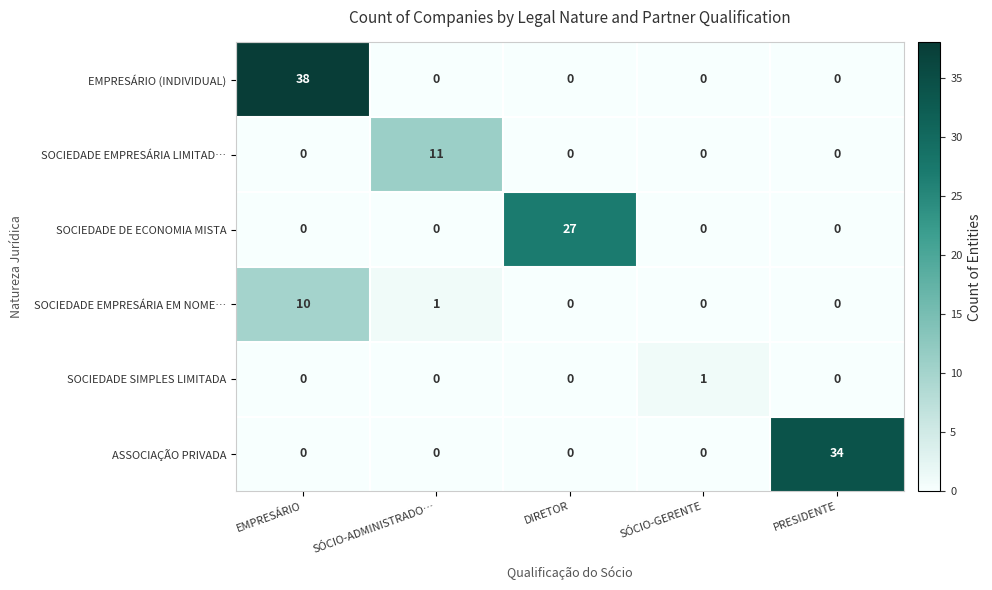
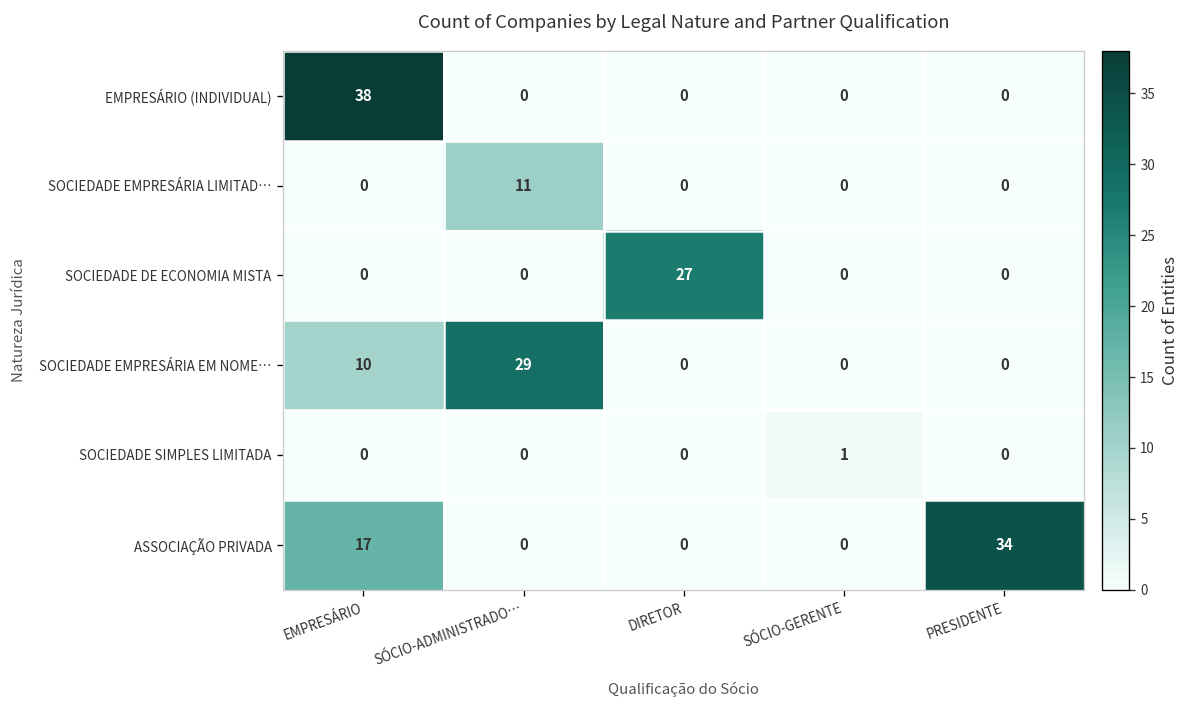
  {
    "EMPRESÁRIO (INDIVIDUAL)": {
      "EMPRESÁRIO": 38,
      "SÓCIO-ADMINISTRADO…": 0,
      "DIRETOR": 0,
      "SÓCIO-GERENTE": 0,
      "PRESIDENTE": 0
    },
    "SOCIEDADE EMPRESÁRIA LIMITAD…": {
      "EMPRESÁRIO": 0,
      "SÓCIO-ADMINISTRADO…": 11,
      "DIRETOR": 0,
      "SÓCIO-GERENTE": 0,
      "PRESIDENTE": 0
    },
    "SOCIEDADE DE ECONOMIA MISTA": {
      "EMPRESÁRIO": 0,
      "SÓCIO-ADMINISTRADO…": 0,
      "DIRETOR": 27,
      "SÓCIO-GERENTE": 0,
      "PRESIDENTE": 0
    },
    "SOCIEDADE EMPRESÁRIA EM NOME…": {
      "EMPRESÁRIO": 10,
-     "SÓCIO-ADMINISTRADO…": 1,
+     "SÓCIO-ADMINISTRADO…": 29,
      "DIRETOR": 0,
      "SÓCIO-GERENTE": 0,
      "PRESIDENTE": 0
    },
    "SOCIEDADE SIMPLES LIMITADA": {
      "EMPRESÁRIO": 0,
      "SÓCIO-ADMINISTRADO…": 0,
      "DIRETOR": 0,
      "SÓCIO-GERENTE": 1,
      "PRESIDENTE": 0
    },
    "ASSOCIAÇÃO PRIVADA": {
-     "EMPRESÁRIO": 0,
+     "EMPRESÁRIO": 17,
      "SÓCIO-ADMINISTRADO…": 0,
      "DIRETOR": 0,
      "SÓCIO-GERENTE": 0,
      "PRESIDENTE": 34
    }
  }
